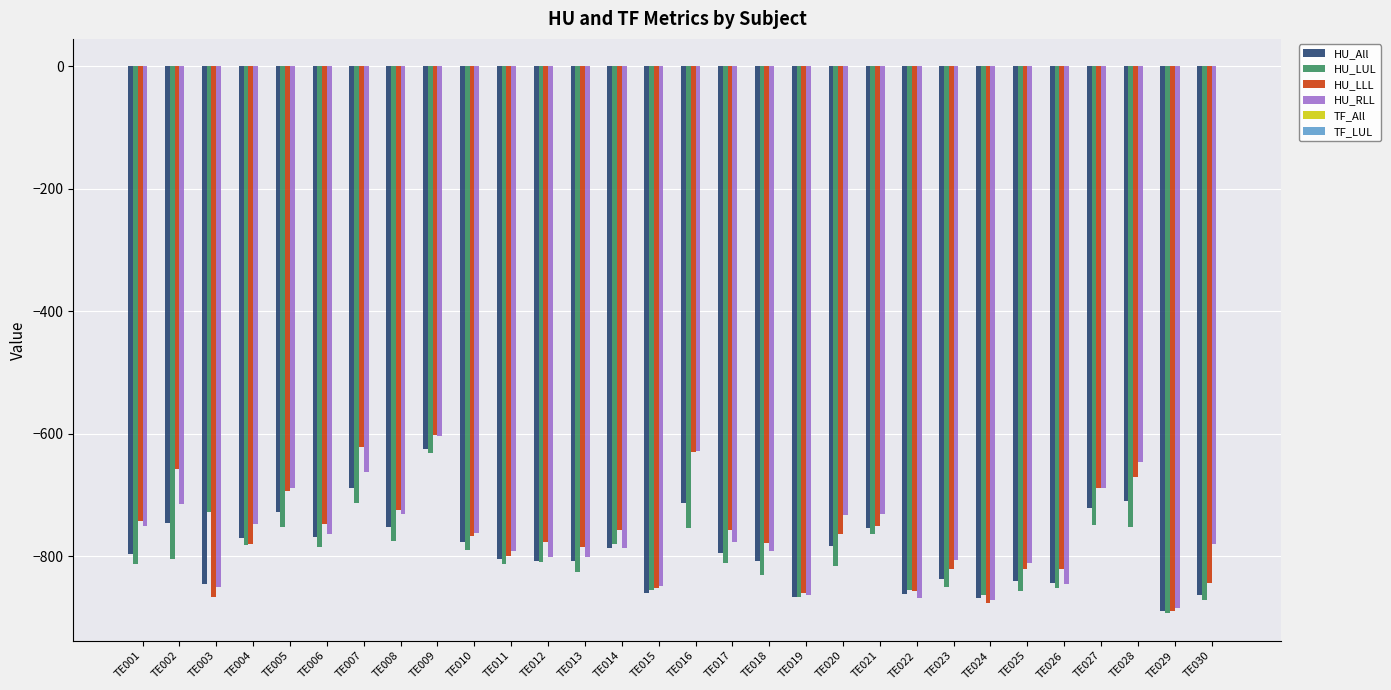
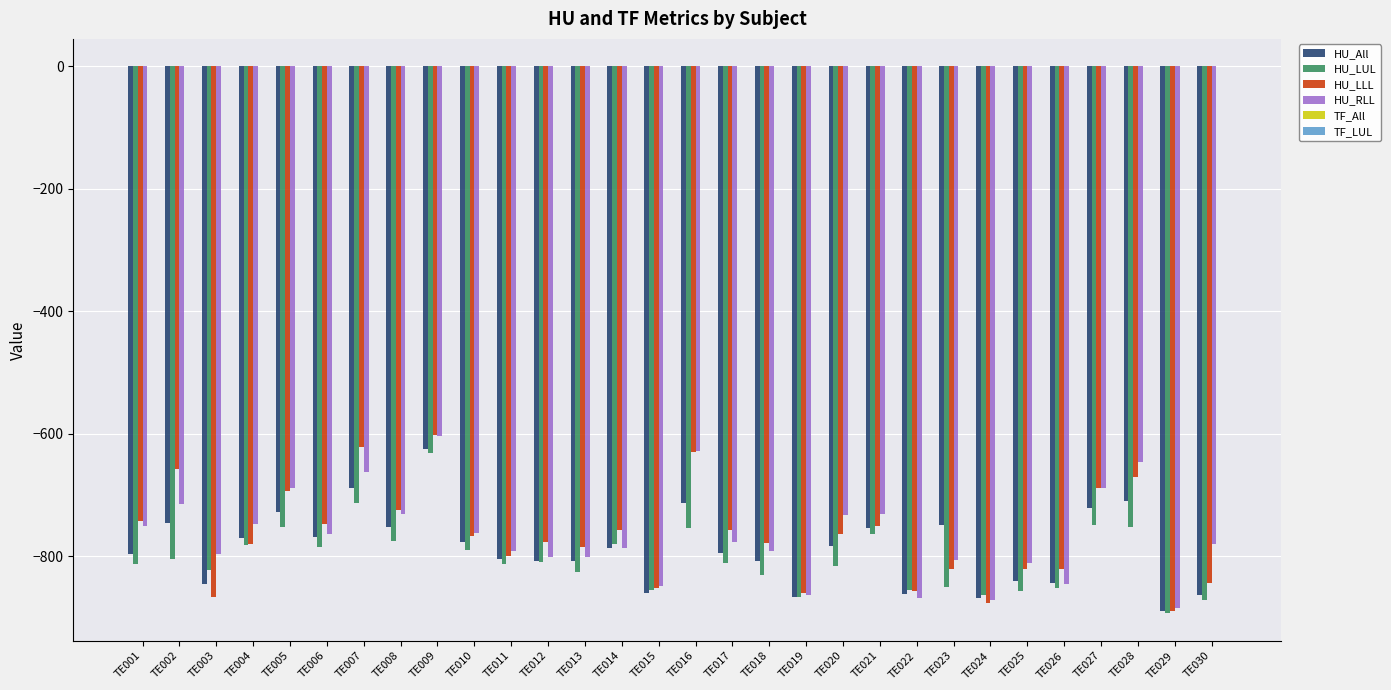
  {
    "HU_All": {
      "TE001": -800,
      "TE002": -750,
      "TE003": -850,
      "TE004": -770,
      "TE005": -730,
      "TE006": -770,
      "TE007": -690,
      "TE008": -750,
      "TE009": -630,
      "TE010": -780,
      "TE011": -800,
      "TE012": -810,
      "TE013": -810,
      "TE014": -790,
      "TE015": -860,
      "TE016": -710,
      "TE017": -790,
      "TE018": -810,
      "TE019": -870,
      "TE020": -780,
      "TE021": -750,
      "TE022": -860,
-     "TE023": -840,
+     "TE023": -750,
      "TE024": -870,
      "TE025": -840,
      "TE026": -840,
      "TE027": -720,
      "TE028": -710,
      "TE029": -890,
      "TE030": -860
    },
    "HU_LUL": {
      "TE001": -810,
      "TE002": -800,
-     "TE003": -730,
+     "TE003": -820,
      "TE004": -780,
      "TE005": -750,
      "TE006": -780,
      "TE007": -710,
      "TE008": -780,
      "TE009": -630,
      "TE010": -790,
      "TE011": -810,
      "TE012": -810,
      "TE013": -830,
      "TE014": -780,
      "TE015": -850,
      "TE016": -750,
      "TE017": -810,
      "TE018": -830,
      "TE019": -870,
      "TE020": -820,
      "TE021": -760,
      "TE022": -860,
      "TE023": -850,
      "TE024": -860,
      "TE025": -860,
      "TE026": -850,
      "TE027": -750,
      "TE028": -750,
      "TE029": -890,
      "TE030": -870
    },
    "HU_LLL": {
      "TE001": -740,
      "TE002": -660,
      "TE003": -870,
      "TE004": -780,
      "TE005": -690,
      "TE006": -750,
      "TE007": -620,
      "TE008": -720,
      "TE009": -600,
      "TE010": -770,
      "TE011": -800,
      "TE012": -780,
      "TE013": -780,
      "TE014": -760,
      "TE015": -850,
      "TE016": -630,
      "TE017": -760,
      "TE018": -780,
      "TE019": -860,
      "TE020": -760,
      "TE021": -750,
      "TE022": -860,
      "TE023": -820,
      "TE024": -880,
      "TE025": -820,
      "TE026": -820,
      "TE027": -690,
      "TE028": -670,
      "TE029": -890,
      "TE030": -840
    },
    "HU_RLL": {
      "TE001": -750,
      "TE002": -710,
-     "TE003": -850,
+     "TE003": -800,
      "TE004": -750,
      "TE005": -690,
      "TE006": -760,
      "TE007": -660,
      "TE008": -730,
      "TE009": -600,
      "TE010": -760,
      "TE011": -790,
      "TE012": -800,
      "TE013": -800,
      "TE014": -790,
      "TE015": -850,
      "TE016": -630,
      "TE017": -780,
      "TE018": -790,
      "TE019": -860,
      "TE020": -730,
      "TE021": -730,
      "TE022": -870,
      "TE023": -810,
      "TE024": -870,
      "TE025": -810,
      "TE026": -840,
      "TE027": -690,
      "TE028": -650,
      "TE029": -880,
      "TE030": -780
    }
  }
